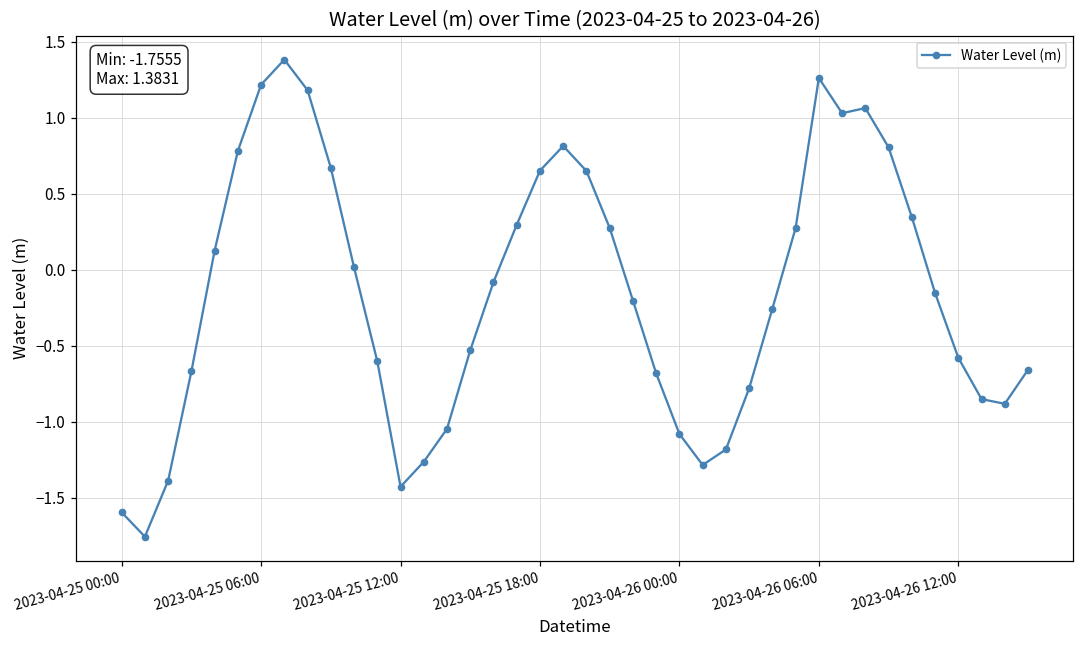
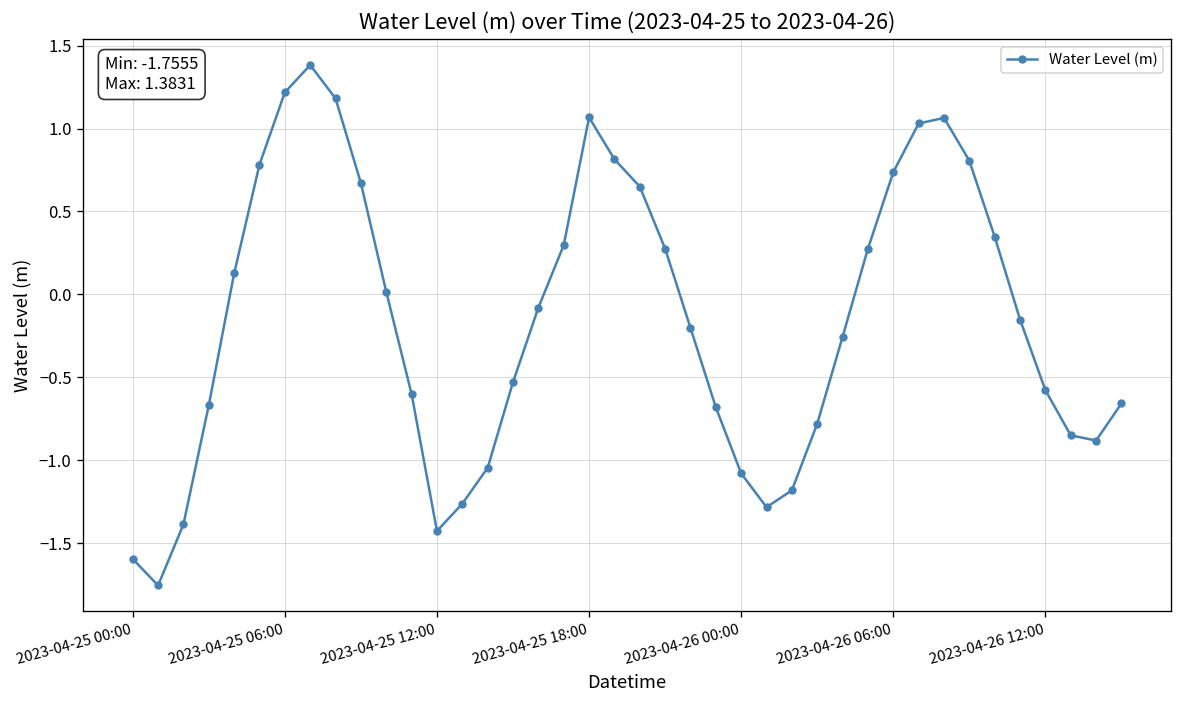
  {
    "2023-04-25 00:00": -1.60,
    "2023-04-25 06:00": 1.22,
    "2023-04-25 12:00": -1.43,
-   "2023-04-25 18:00": 0.65,
+   "2023-04-25 18:00": 1.07,
    "2023-04-26 00:00": -1.08,
-   "2023-04-26 06:00": 1.26,
+   "2023-04-26 06:00": 0.74,
    "2023-04-26 12:00": -0.58
  }
